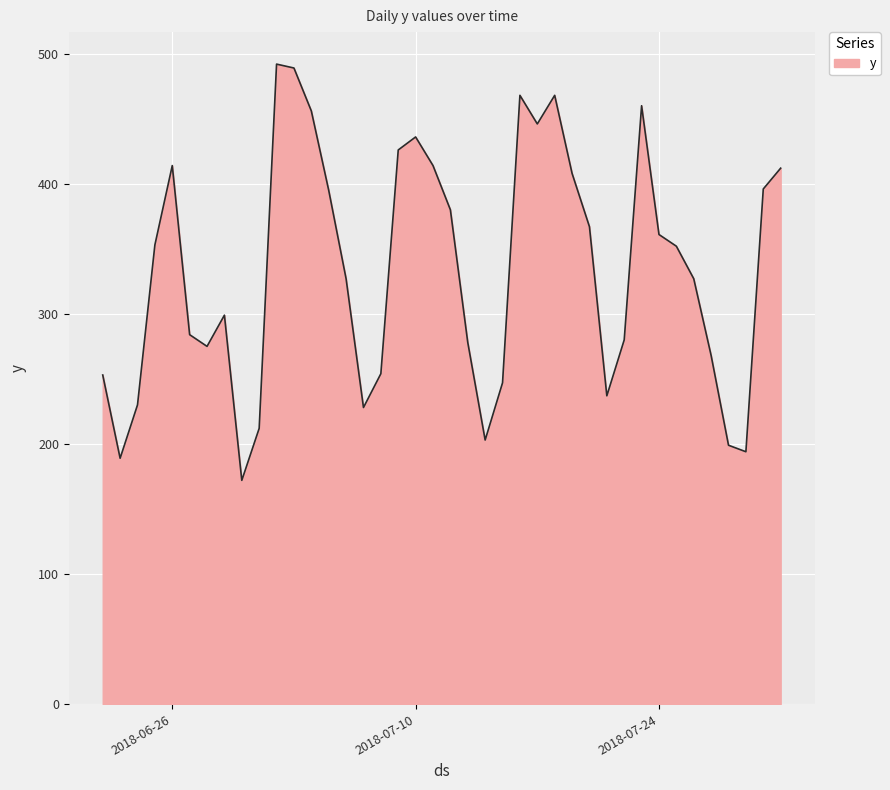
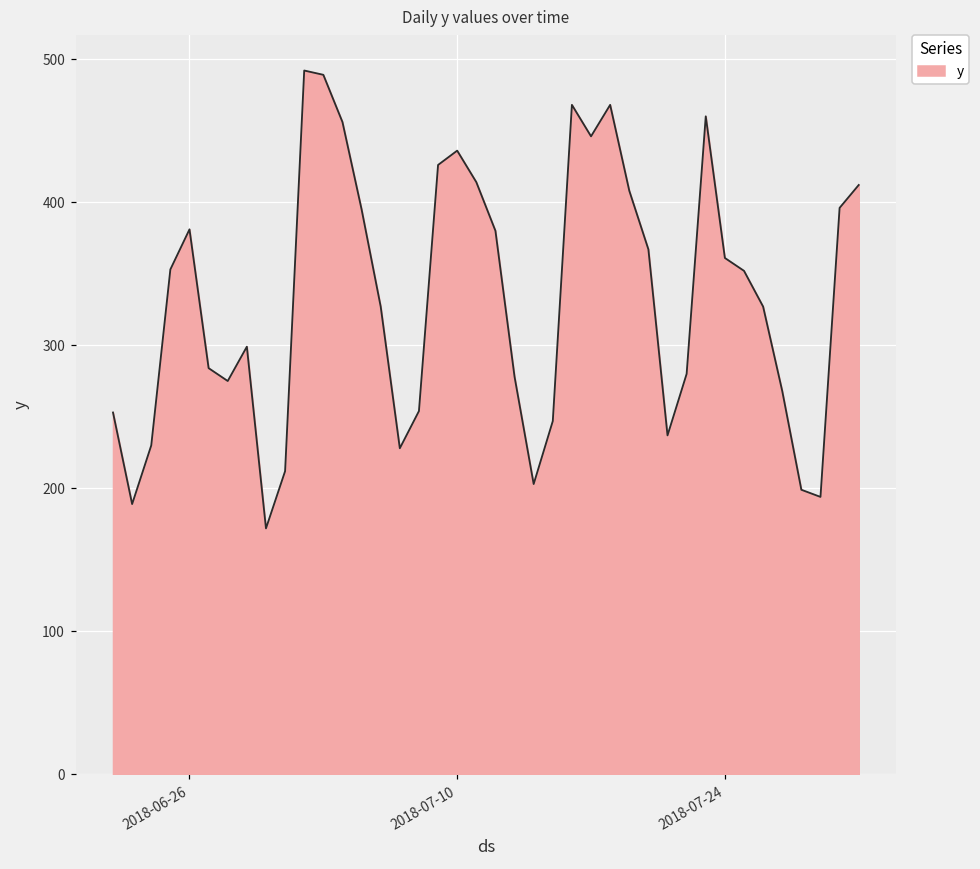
  {
-   "2018-06-26": 414,
+   "2018-06-26": 381,
    "2018-07-10": 436,
    "2018-07-24": 361
  }
